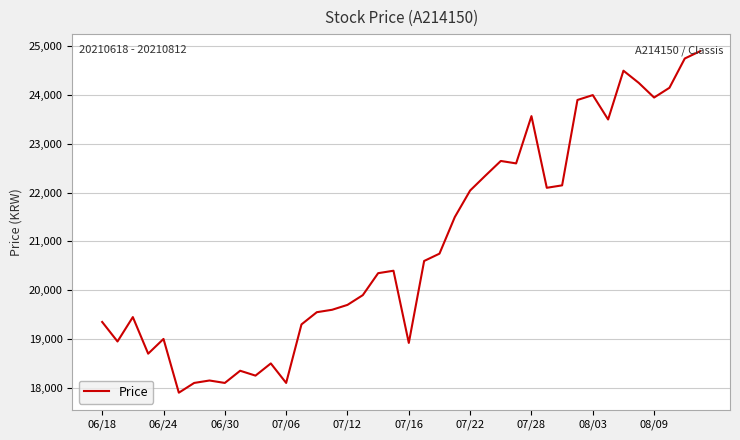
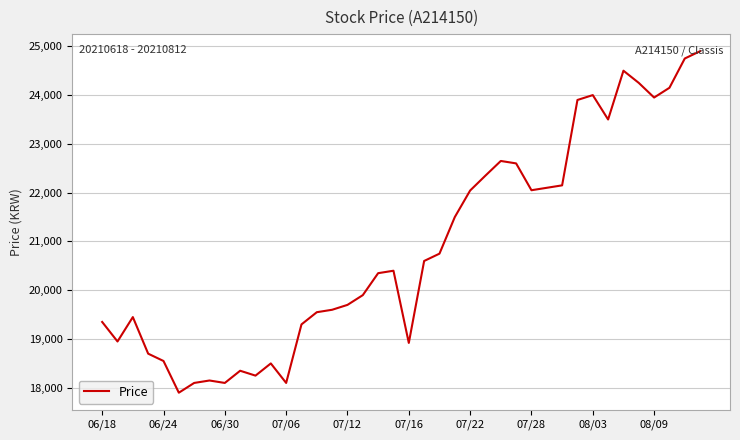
  {
    "06/18": "19,400",
-   "06/24": "19,000",
+   "06/24": "18,600",
    "06/30": "18,100",
    "07/06": "18,100",
    "07/12": "19,700",
    "07/16": "18,900",
    "07/22": "22,000",
-   "07/28": "23,600",
+   "07/28": "22,100",
    "08/03": "24,000",
    "08/09": "24,000"
  }
